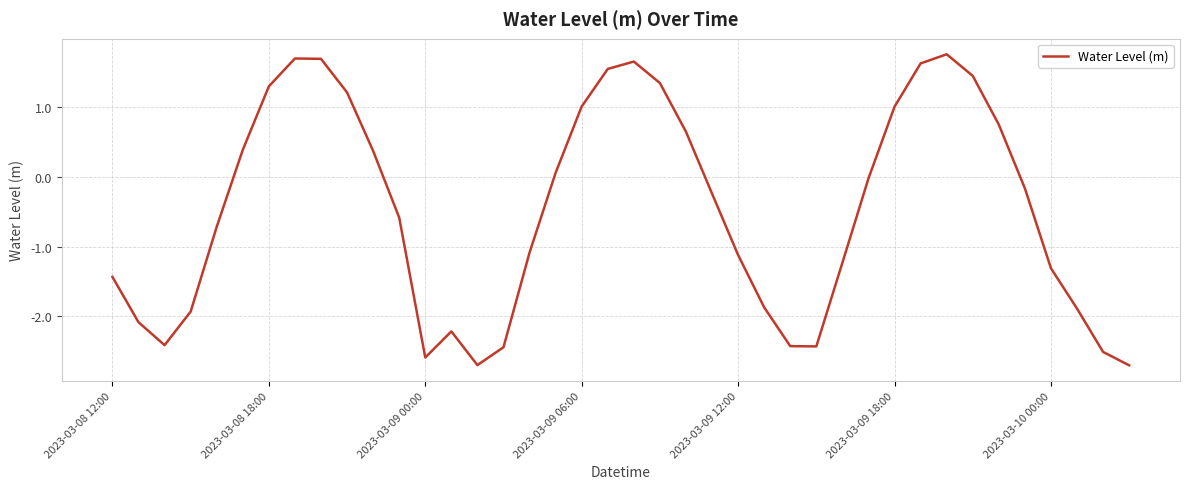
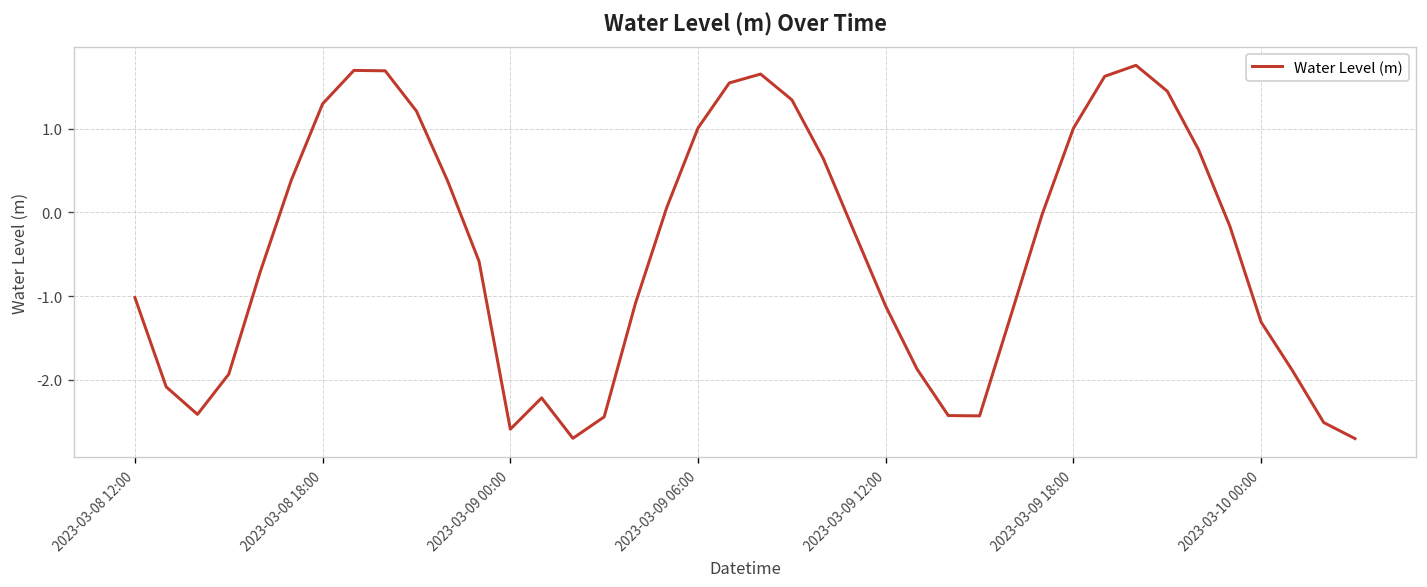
  {
-   "2023-03-08 12:00": -1.4,
+   "2023-03-08 12:00": -1.0,
    "2023-03-08 18:00": 1.3,
    "2023-03-09 00:00": -2.6,
    "2023-03-09 06:00": 1.0,
    "2023-03-09 12:00": -1.1,
    "2023-03-09 18:00": 1.0,
    "2023-03-10 00:00": -1.3
  }
